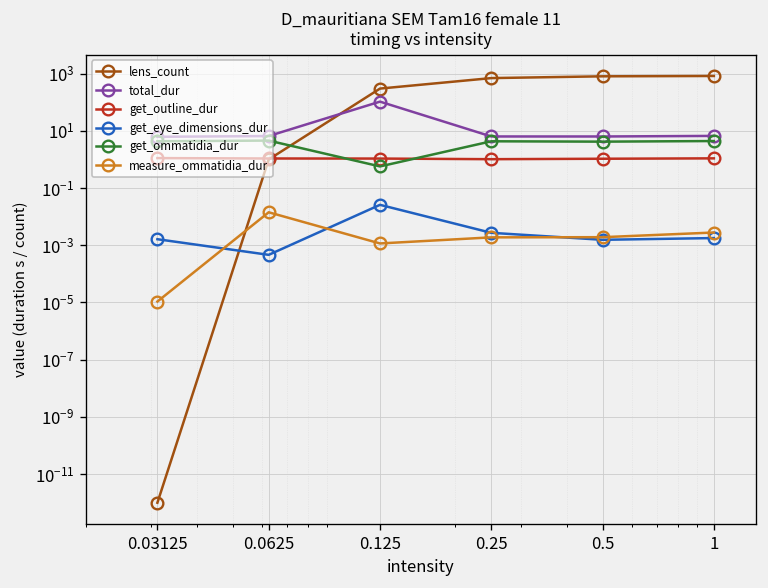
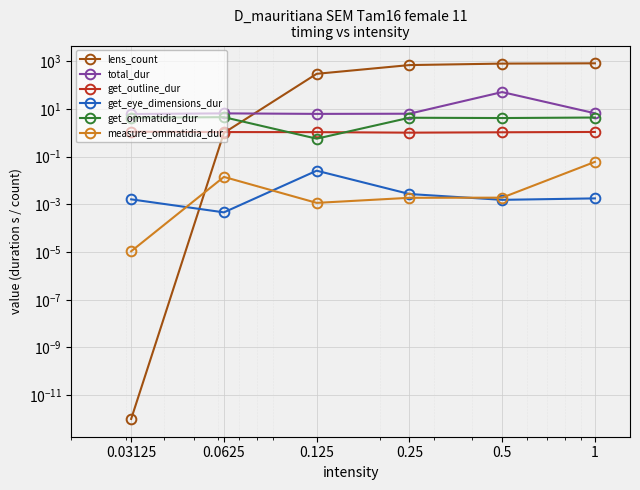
  {
    "total_dur": {
-     "0.125": 100,
+     "0.125": 6,
      "0.25": 6,
-     "0.5": 6,
+     "0.5": 50,
      "1": 7
    },
    "get_eye_dimensions_dur": {
      "0.03125": 0.002,
      "0.0625": 0.0005,
      "0.125": 0.03,
      "0.25": 0.003,
      "1": 0.002
    },
    "get_ommatidia_dur": {
      "0.125": 0.6,
      "0.25": 4,
      "0.5": 4,
      "1": 4
    },
    "measure_ommatidia_dur": {
      "0.03125": 0.00001,
      "0.0625": 0.01,
      "0.125": 0.001,
      "0.25": 0.002,
-     "1": 0.003
+     "1": 0.06
    }
  }
